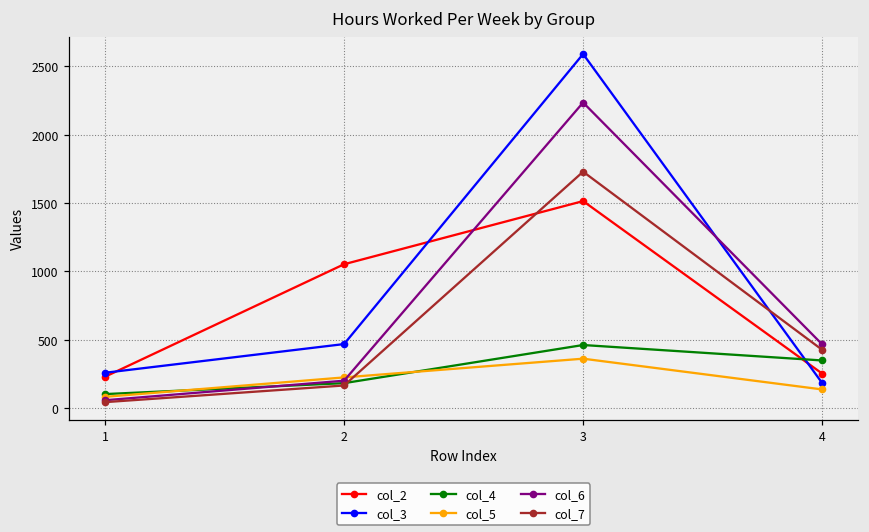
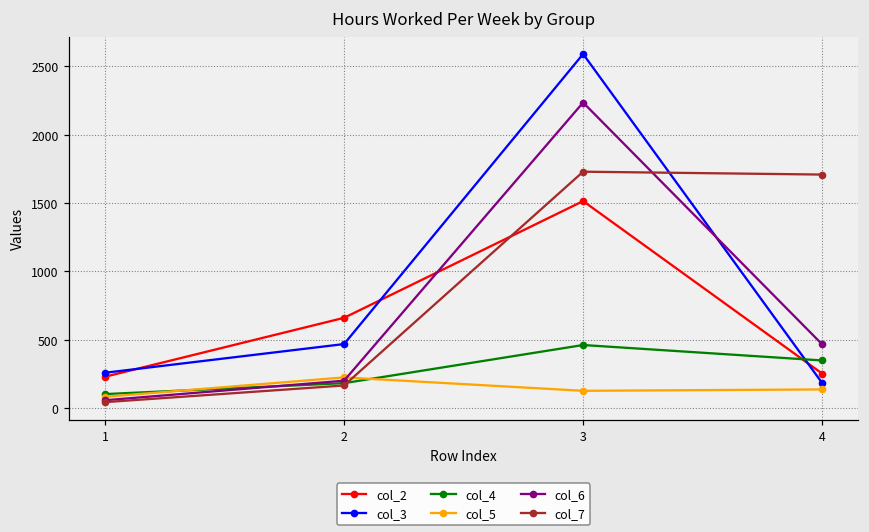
  {
    "col_2": {
      "1": 230,
-     "2": 1050,
+     "2": 660,
      "3": 1520,
      "4": 250
    },
    "col_3": {
      "1": 260,
      "2": 470,
      "3": 2590,
      "4": 180
    },
    "col_4": {
      "3": 460,
      "4": 350
    },
    "col_5": {
      "2": 230,
-     "3": 360,
+     "3": 130,
      "4": 140
    },
    "col_6": {
      "3": 2240,
      "4": 470
    },
    "col_7": {
      "3": 1730,
-     "4": 430
+     "4": 1710
    }
  }
